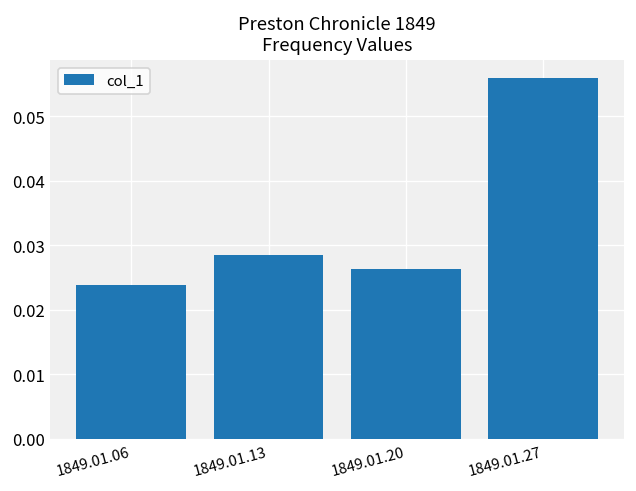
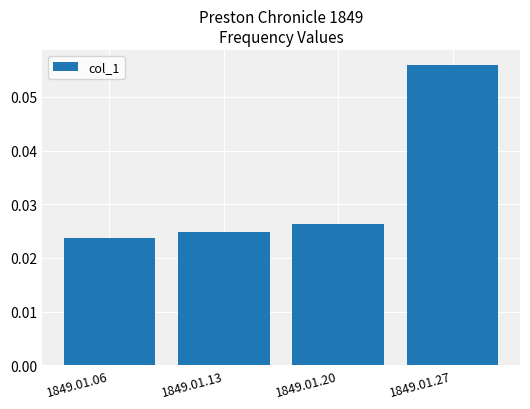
  {
    "1849.01.06": 0.024,
-   "1849.01.13": 0.028,
+   "1849.01.13": 0.025,
    "1849.01.20": 0.026,
    "1849.01.27": 0.056
  }
